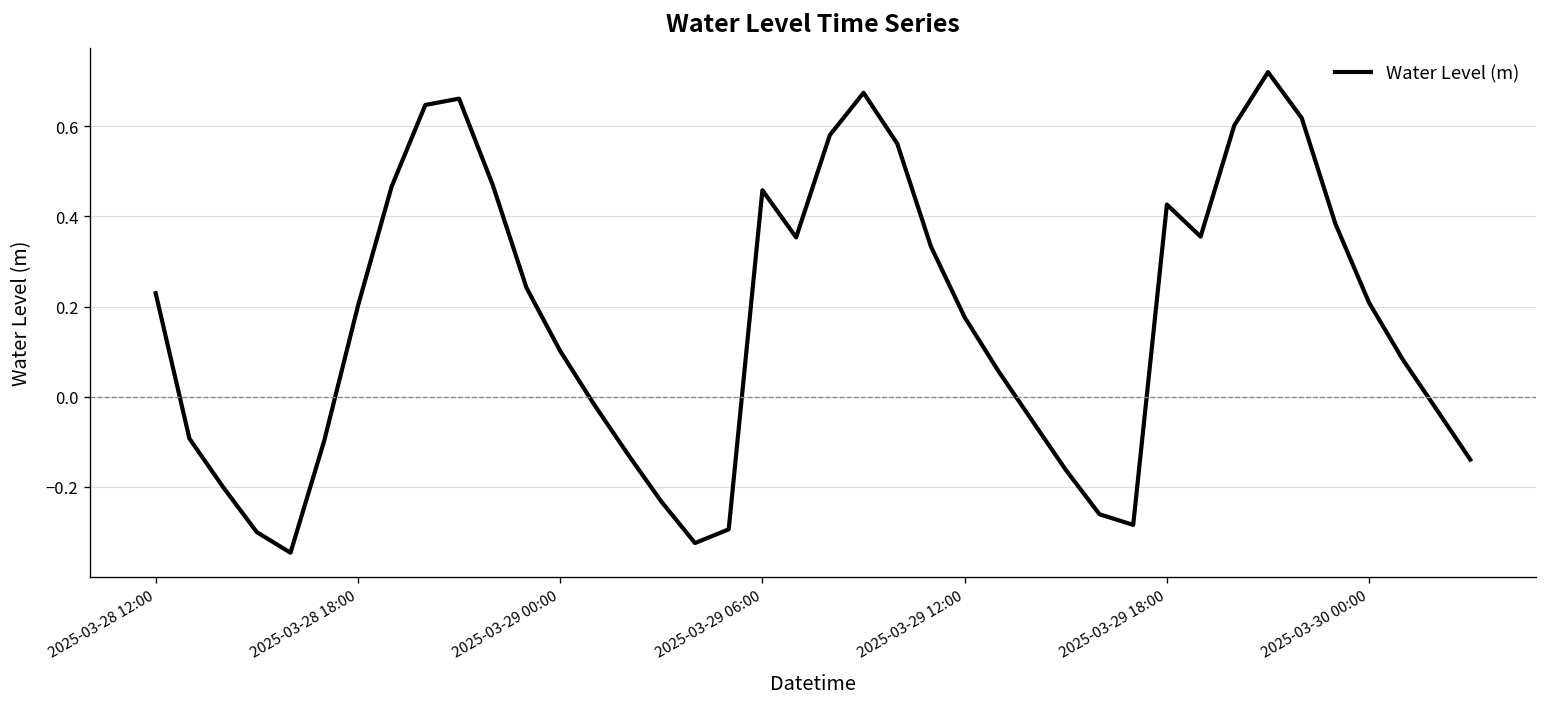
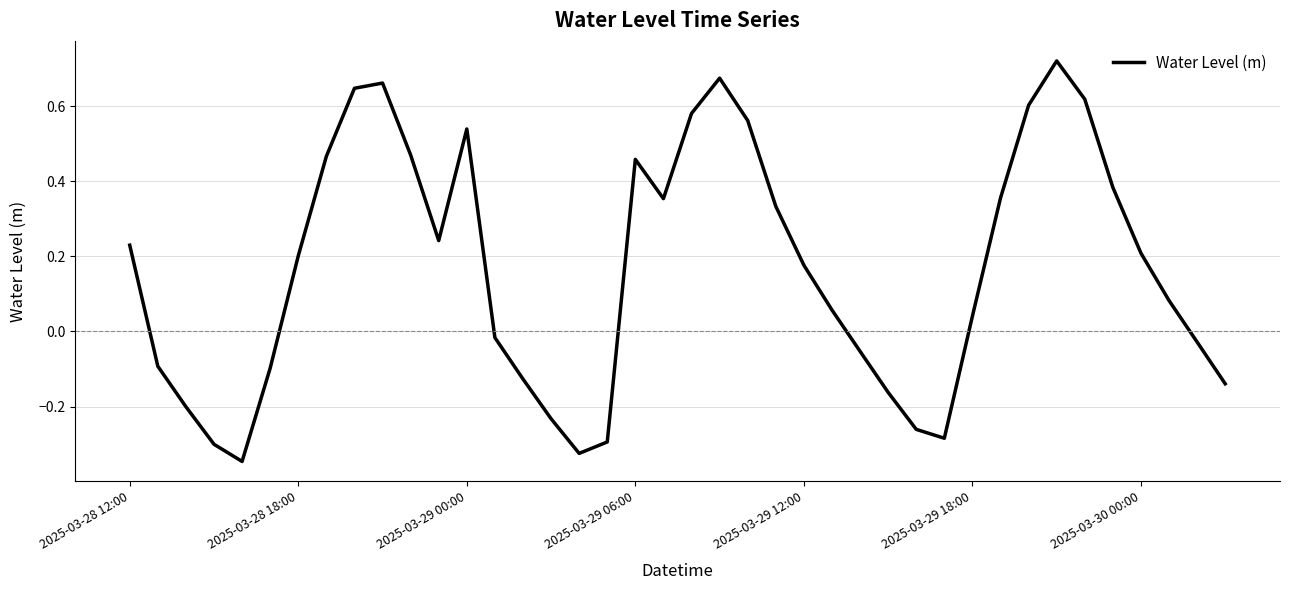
  {
    "2025-03-28 12:00": 0.23,
    "2025-03-28 18:00": 0.20,
-   "2025-03-29 00:00": 0.10,
+   "2025-03-29 00:00": 0.54,
    "2025-03-29 06:00": 0.46,
    "2025-03-29 12:00": 0.18,
-   "2025-03-29 18:00": 0.43,
+   "2025-03-29 18:00": 0.04,
    "2025-03-30 00:00": 0.21
  }
